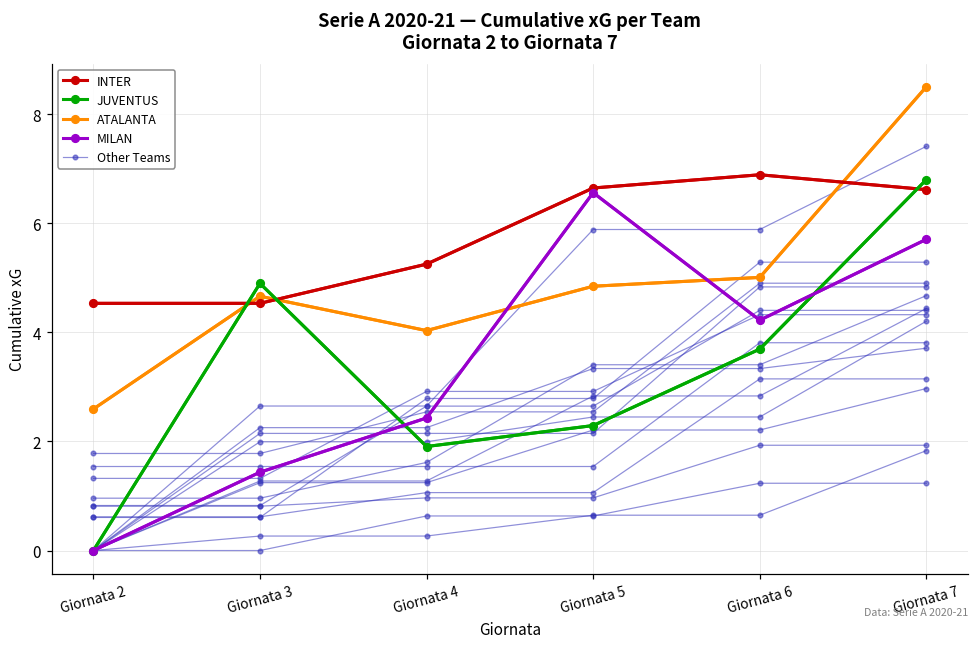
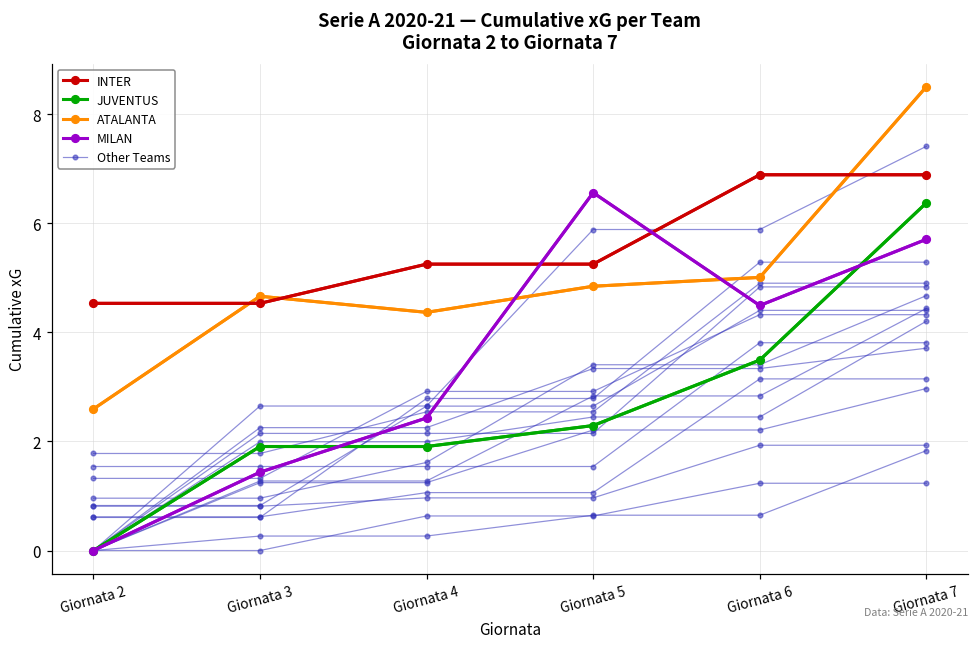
  {
    "ATALANTA": {
      "Giornata 2": 2.6,
      "Giornata 3": 4.7,
-     "Giornata 4": 4.0,
+     "Giornata 4": 4.4,
      "Giornata 5": 4.8,
      "Giornata 6": 5.0,
      "Giornata 7": 8.5
    },
    "INTER": {
      "Giornata 2": 4.5,
      "Giornata 3": 4.5,
      "Giornata 4": 5.3,
-     "Giornata 5": 6.6,
+     "Giornata 5": 5.3,
      "Giornata 6": 6.9,
-     "Giornata 7": 6.6
+     "Giornata 7": 6.9
    },
    "JUVENTUS": {
-     "Giornata 3": 4.9,
+     "Giornata 3": 1.9,
      "Giornata 4": 1.9,
      "Giornata 5": 2.3,
-     "Giornata 6": 3.7,
-     "Giornata 7": 6.8
+     "Giornata 6": 3.5,
+     "Giornata 7": 6.4
    },
    "MILAN": {
      "Giornata 3": 1.4,
      "Giornata 4": 2.4,
      "Giornata 5": 6.6,
-     "Giornata 6": 4.2,
+     "Giornata 6": 4.5,
      "Giornata 7": 5.7
    }
  }
